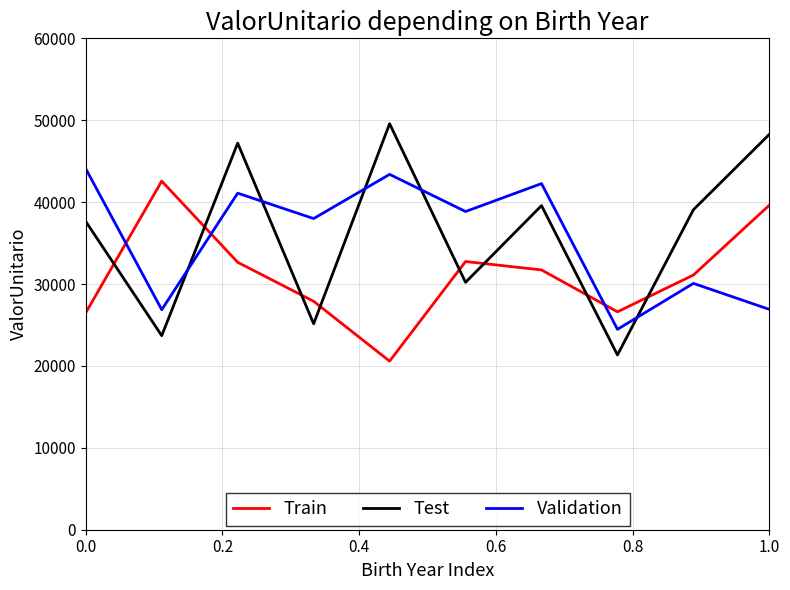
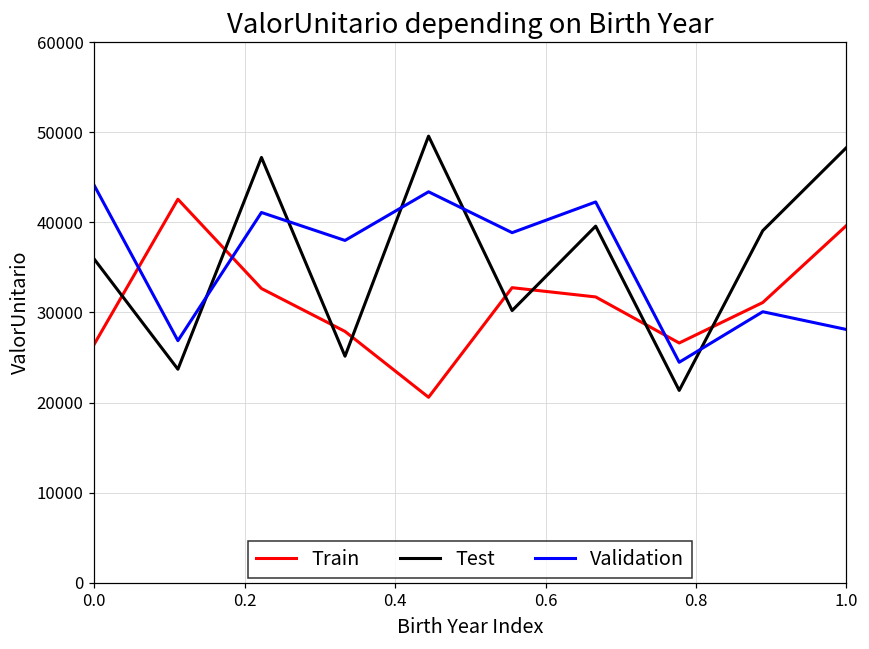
  {
    "Train": {
      "0.0": 26000,
      "1.0": 40000
    },
    "Test": {
-     "0.0": 38000,
+     "0.0": 36000,
      "1.0": 48000
    },
    "Validation": {
      "0.0": 44000,
-     "1.0": 27000
+     "1.0": 28000
    }
  }
